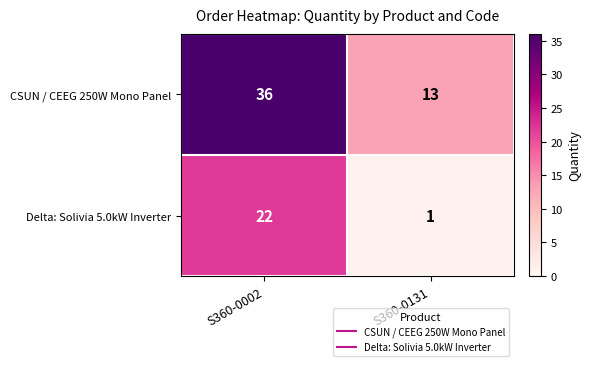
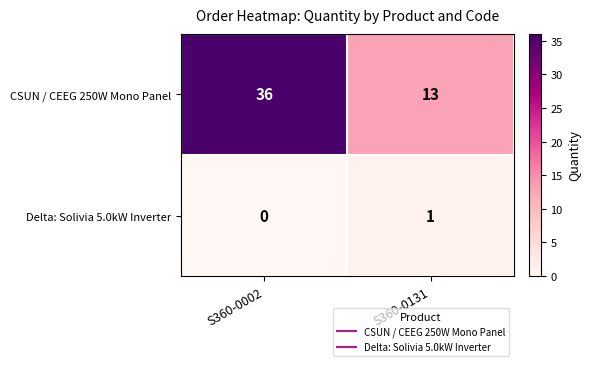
  {
    "CSUN / CEEG 250W Mono Panel": {
      "S360-0002": 36,
      "S360-0131": 13
    },
    "Delta: Solivia 5.0kW Inverter": {
-     "S360-0002": 22,
+     "S360-0002": 0,
      "S360-0131": 1
    }
  }
